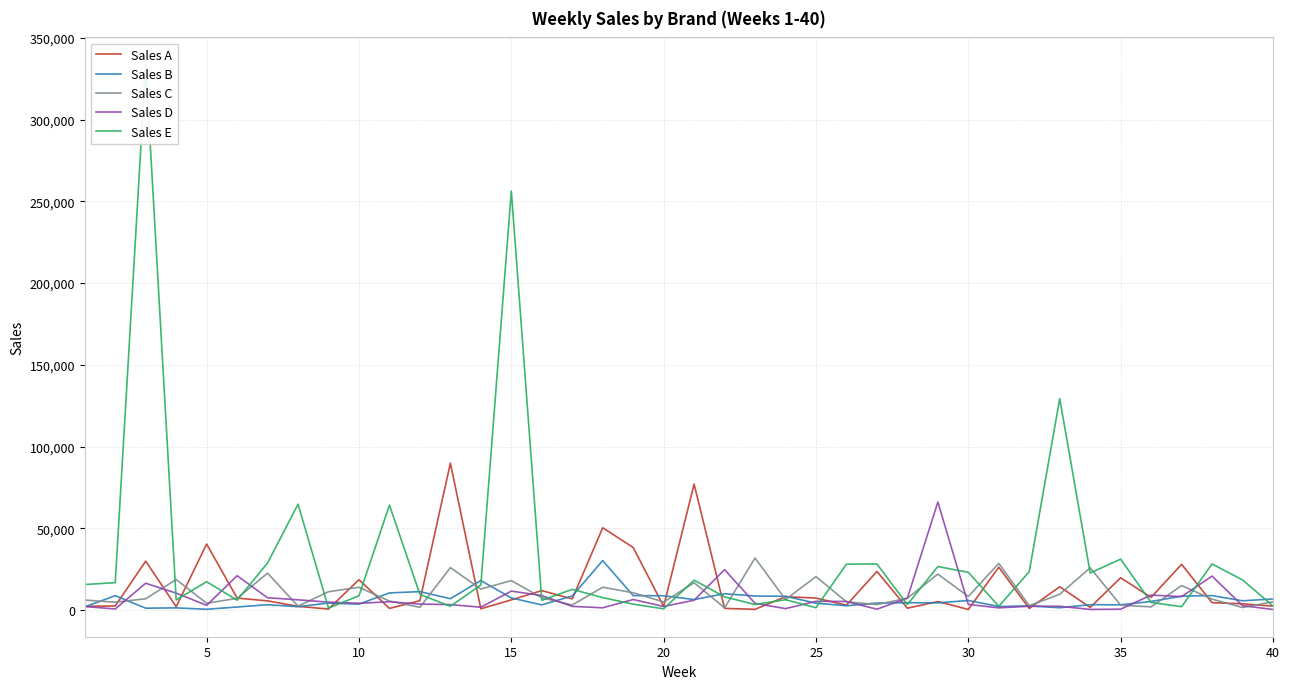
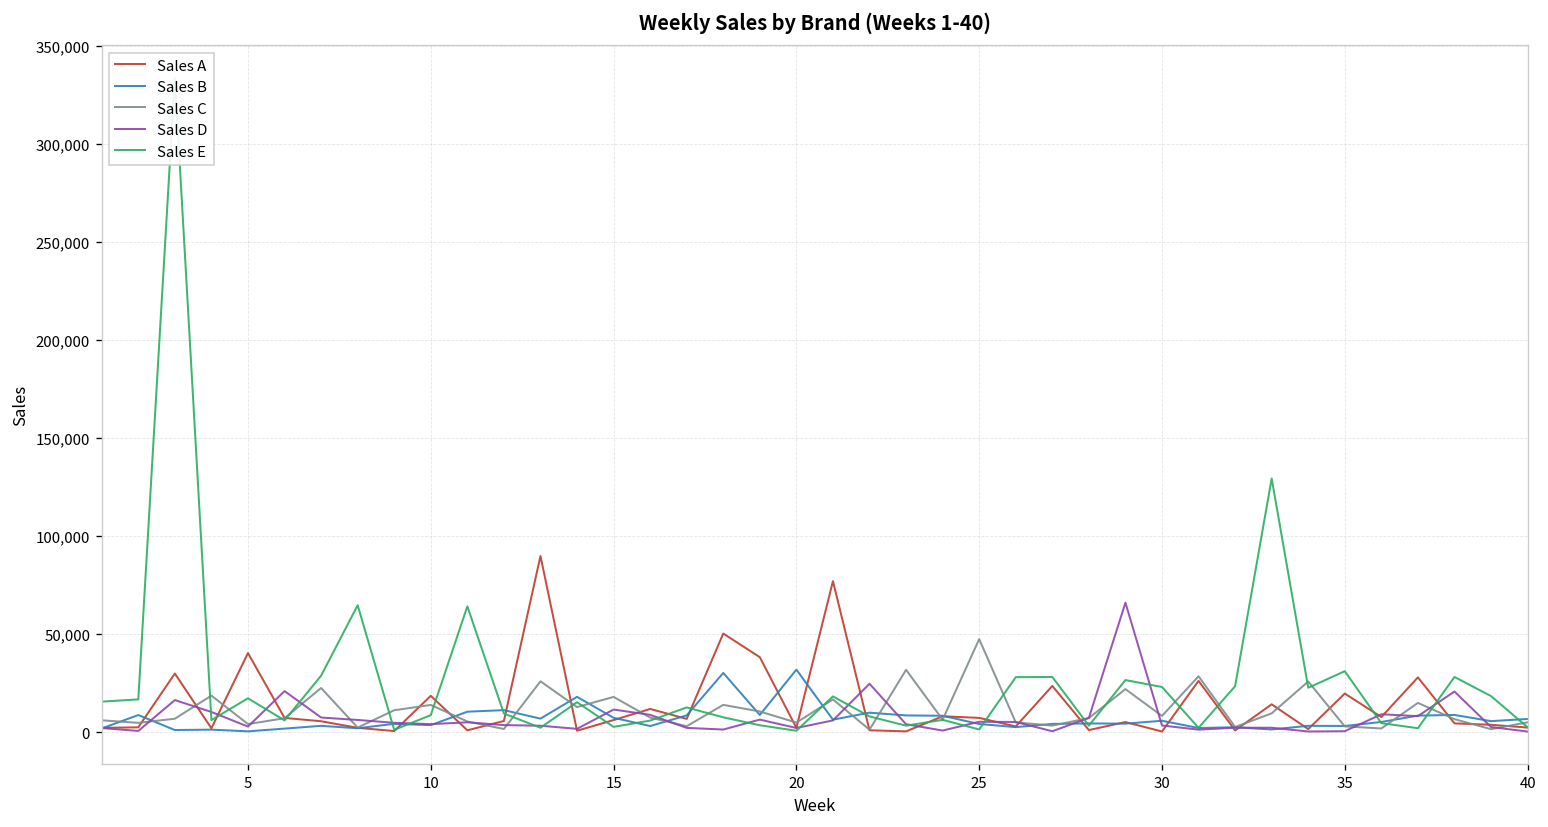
  {
    "Sales A": {
      "5": "40,000",
      "10": "19,000",
      "25": "7,000",
      "30": "0",
      "35": "20,000"
    },
    "Sales B": {
      "5": "0",
-     "20": "9,000",
+     "20": "32,000",
      "30": "6,000",
      "40": "7,000"
    },
    "Sales C": {
      "10": "14,000",
      "15": "18,000",
      "20": "5,000",
-     "25": "20,000",
+     "25": "47,000",
      "30": "8,000",
      "40": "5,000"
    },
    "Sales D": {
      "15": "12,000",
      "30": "3,000",
      "35": "1,000",
      "40": "0"
    },
    "Sales E": {
      "5": "17,000",
      "10": "9,000",
-     "15": "256,000",
+     "15": "3,000",
      "25": "1,000",
      "30": "23,000",
      "35": "31,000"
    }
  }
